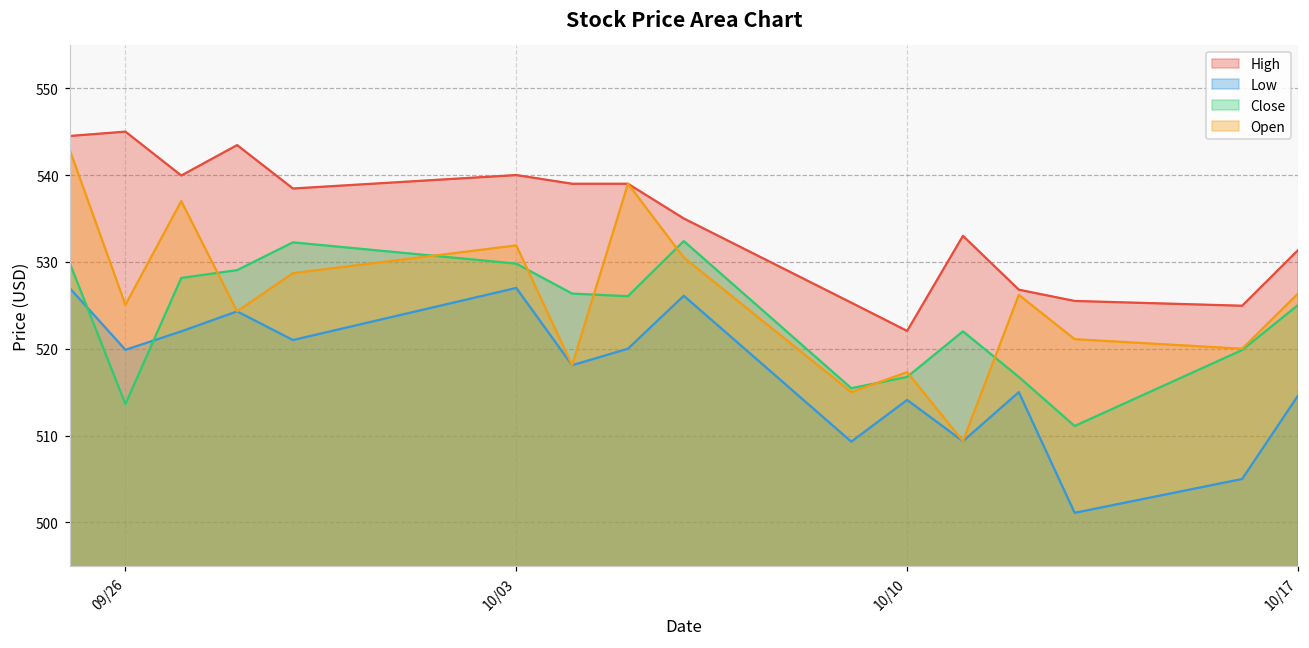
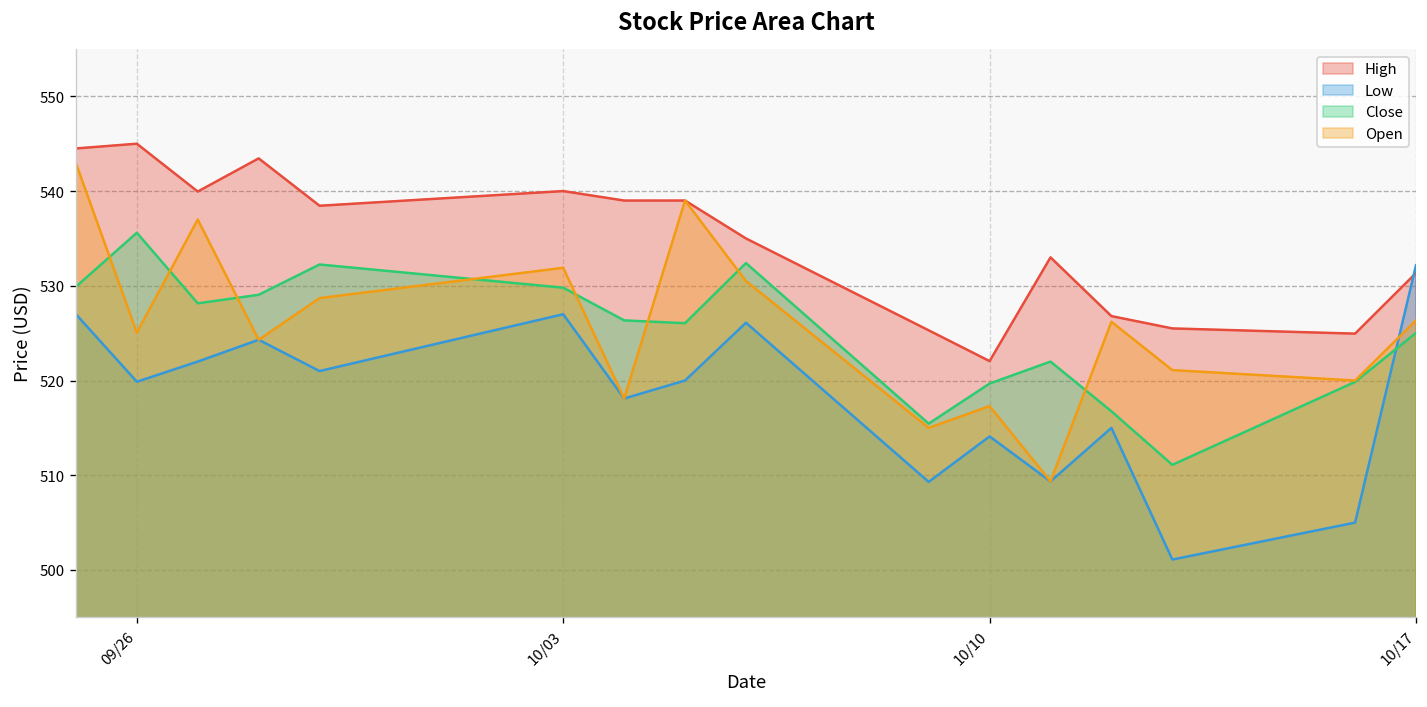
  {
    "Low": {
      "09/26": 520,
      "10/03": 527,
      "10/10": 514,
-     "10/17": 515
+     "10/17": 532
    },
    "Close": {
-     "09/26": 514,
+     "09/26": 536,
      "10/03": 530,
-     "10/10": 517,
+     "10/10": 520,
      "10/17": 525
    }
  }
